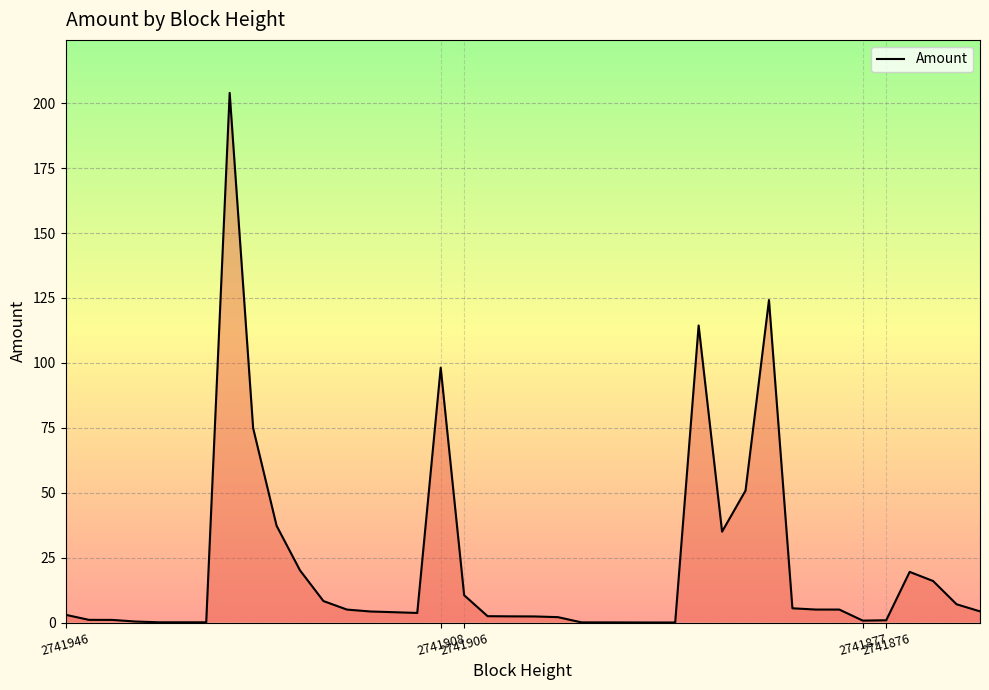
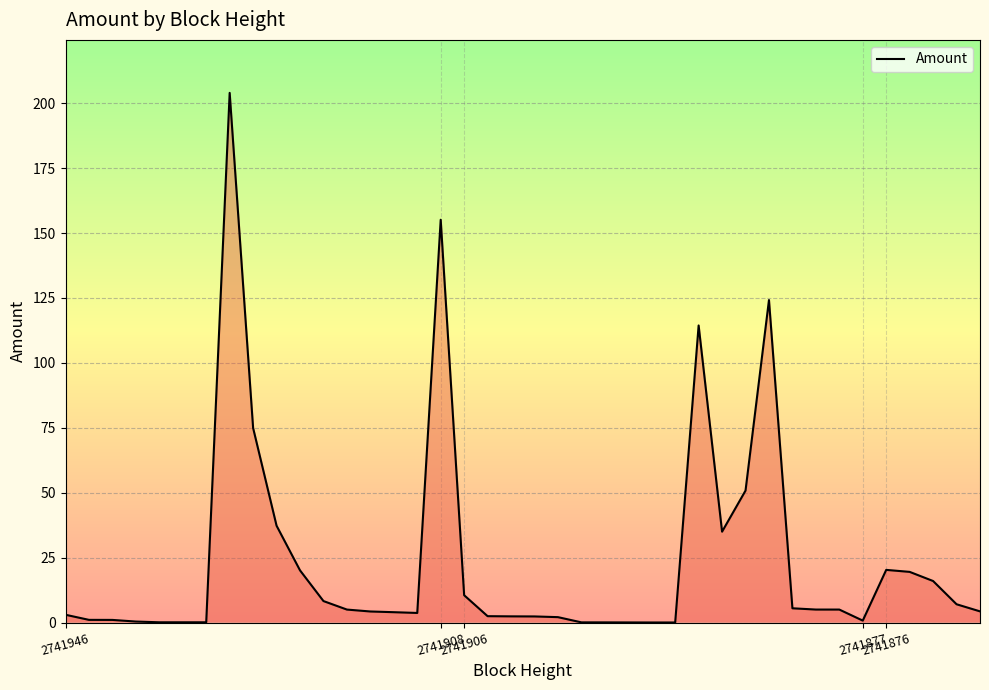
  {
    "2741946": 3,
-   "2741908": 98,
+   "2741908": 155,
    "2741906": 11,
    "2741877": 1,
-   "2741876": 1
+   "2741876": 20
  }
